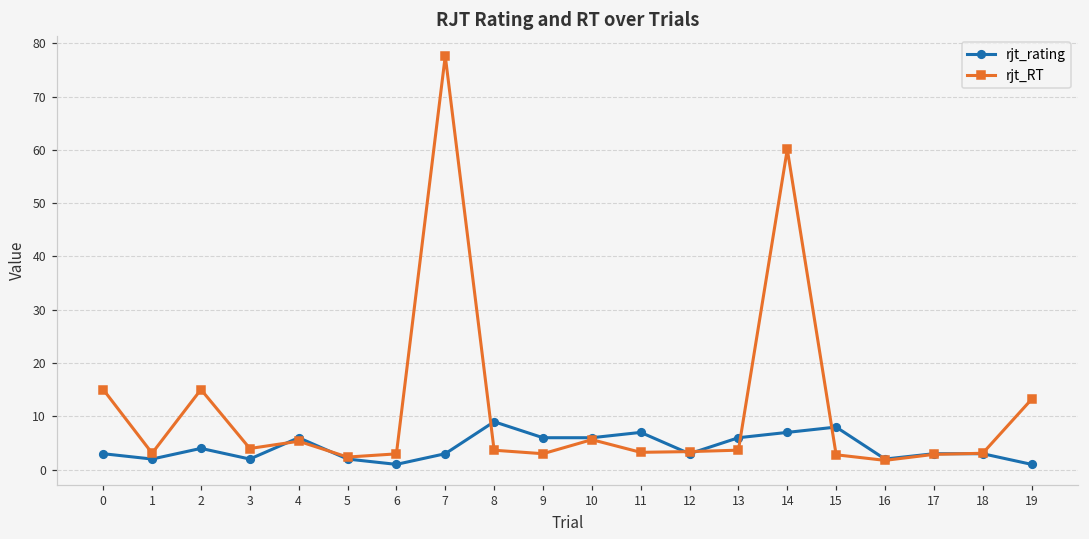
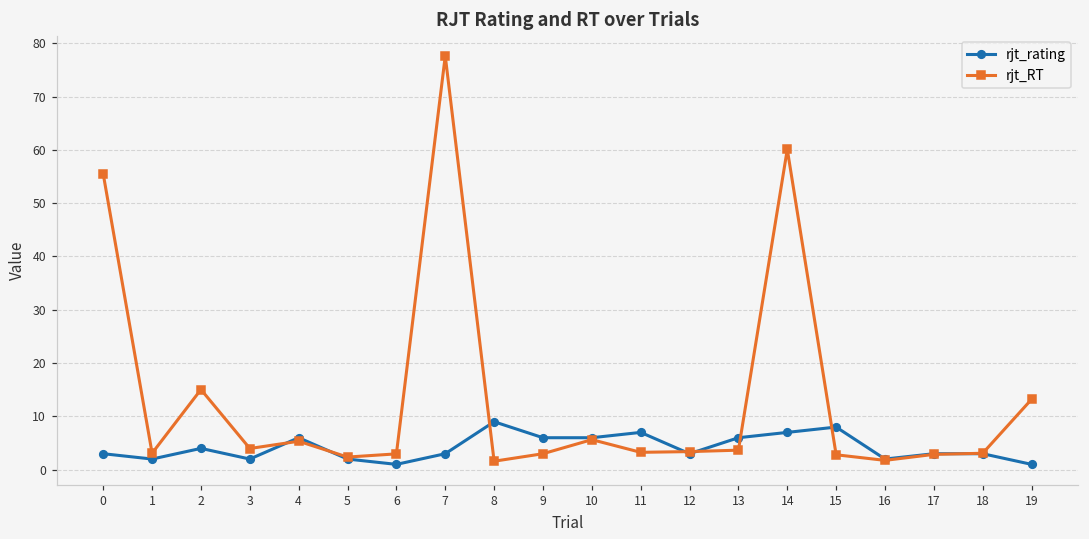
  {
    "rjt_rating": {
      "0": 3,
      "1": 2,
      "2": 4,
      "3": 2,
      "4": 6,
      "6": 1,
      "7": 3,
      "8": 9,
      "9": 6,
      "11": 7,
      "13": 6,
      "14": 7,
      "15": 8,
      "19": 1
    },
    "rjt_RT": {
-     "0": 15,
+     "0": 55,
      "1": 3,
      "2": 15,
      "3": 4,
      "4": 5,
      "6": 3,
      "7": 78,
-     "8": 4,
+     "8": 2,
      "9": 3,
      "11": 3,
      "13": 4,
      "14": 60,
      "15": 3,
      "19": 13
    }
  }
